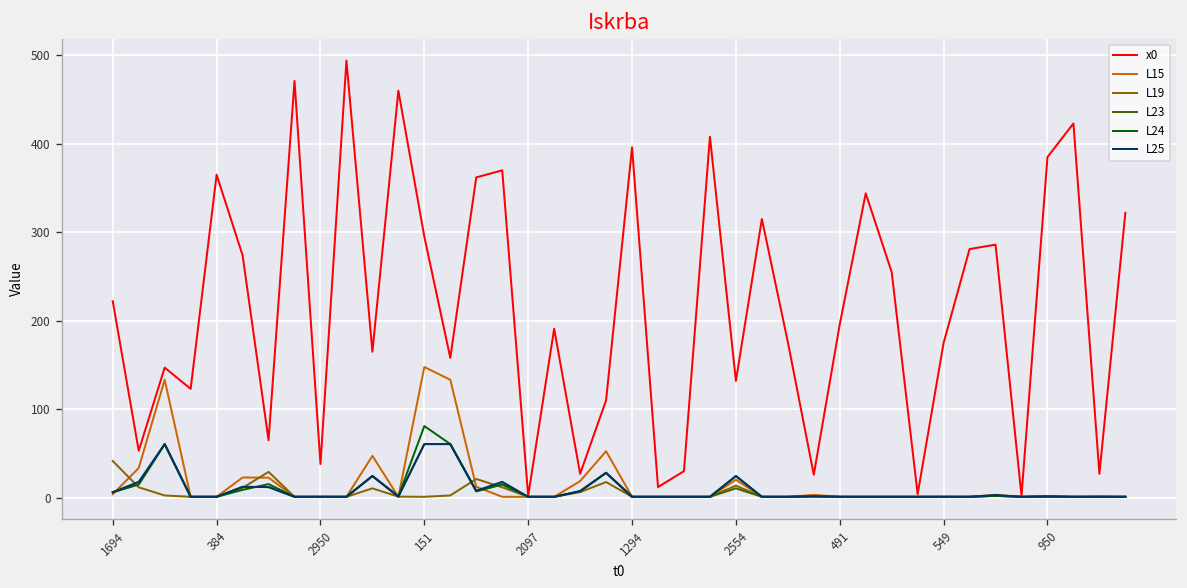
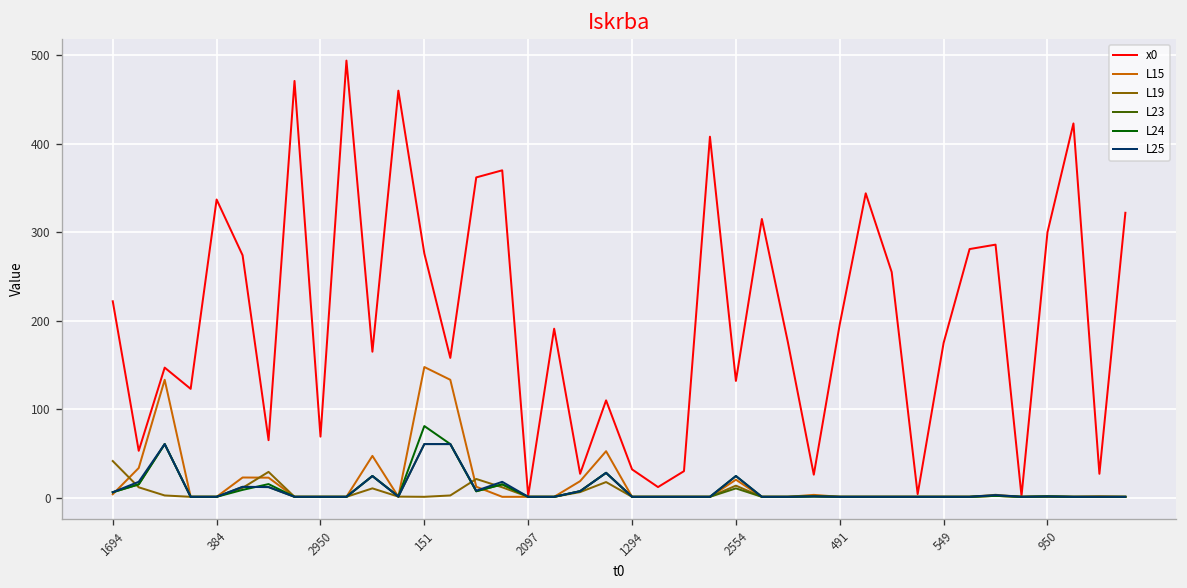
  {
    "x0": {
      "1694": 220,
-     "384": 370,
-     "2950": 40,
-     "151": 300,
-     "1294": 400,
+     "384": 340,
+     "2950": 70,
+     "151": 280,
+     "1294": 30,
      "2554": 130,
      "491": 200,
      "549": 180,
-     "950": 390
+     "950": 300
    },
    "L15": {
      "151": 150,
      "2554": 20
    },
    "L19": {
      "1694": 40,
      "151": 0
    },
    "L24": {
      "151": 80
    }
  }
